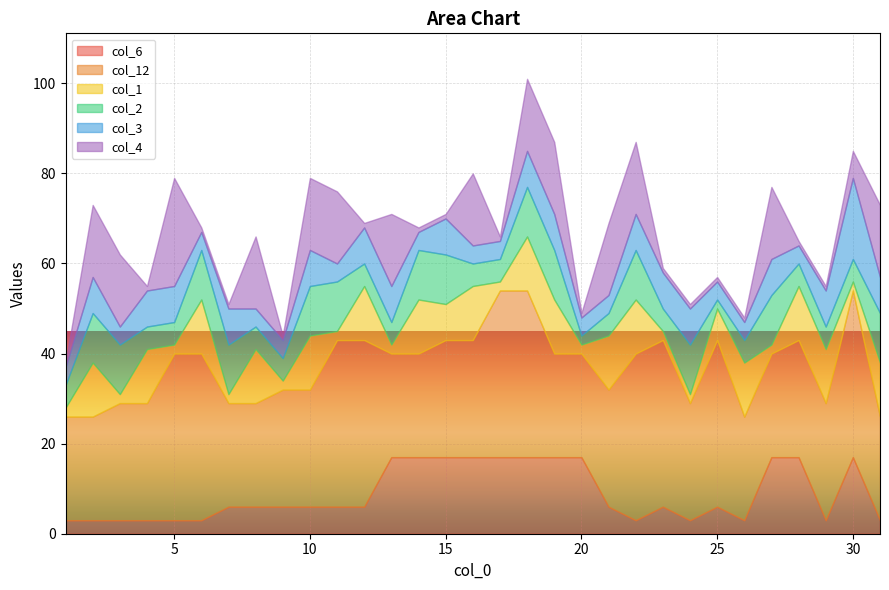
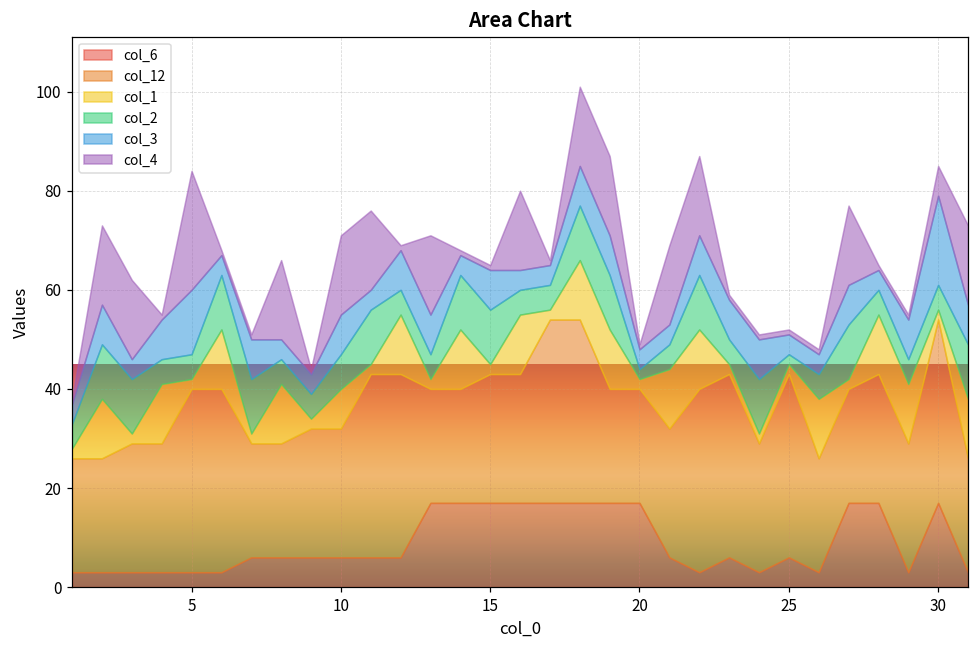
  {
    "col_1": {
      "5": 2,
-     "10": 12,
-     "15": 8,
+     "10": 8,
+     "15": 2,
      "20": 2,
-     "25": 7,
+     "25": 2,
      "30": 2
    },
    "col_2": {
      "5": 5,
-     "10": 11,
+     "10": 7,
      "15": 11,
      "20": 2,
      "25": 2,
      "30": 5
    },
    "col_3": {
-     "5": 8,
+     "5": 13,
      "10": 8,
      "15": 8,
      "20": 4,
      "25": 4,
      "30": 18
    },
    "col_4": {
      "5": 24,
      "10": 16,
      "15": 1,
      "20": 1,
      "25": 1,
      "30": 6
    }
  }
